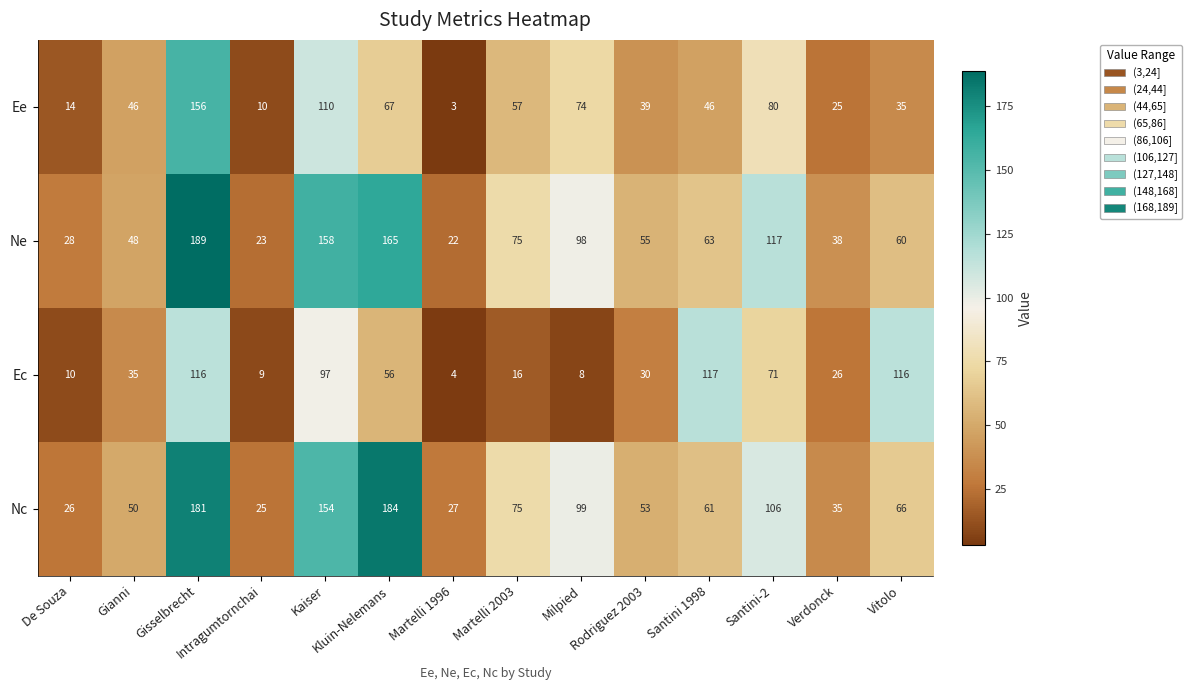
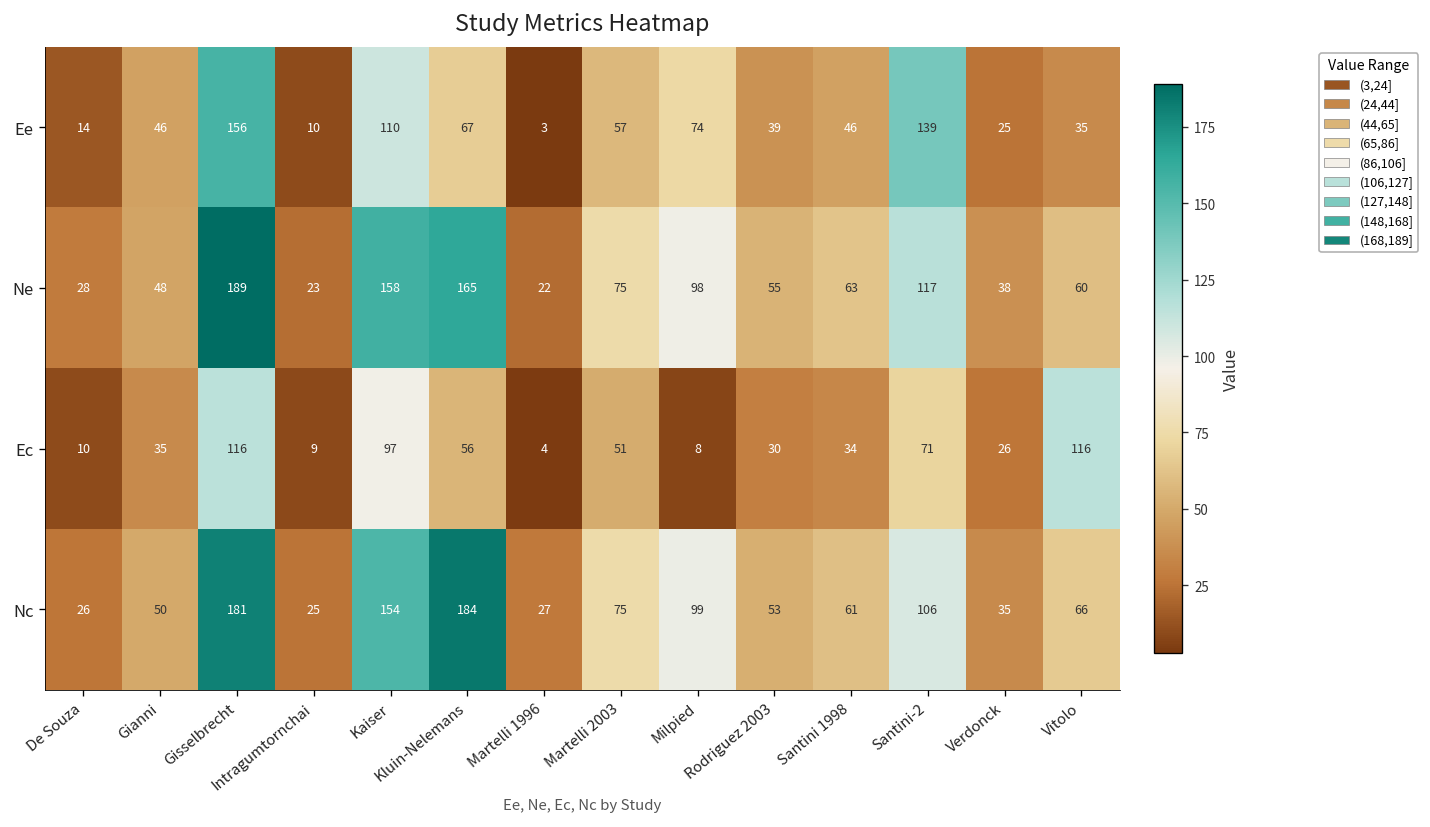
  {
    "Ee": {
      "De Souza": 14,
      "Gianni": 46,
      "Gisselbrecht": 156,
      "Intragumtornchai": 10,
      "Kaiser": 110,
      "Kluin-Nelemans": 67,
      "Martelli 1996": 3,
      "Martelli 2003": 57,
      "Milpied": 74,
      "Rodriguez 2003": 39,
      "Santini 1998": 46,
-     "Santini-2": 80,
+     "Santini-2": 139,
      "Verdonck": 25,
      "Vitolo": 35
    },
    "Ne": {
      "De Souza": 28,
      "Gianni": 48,
      "Gisselbrecht": 189,
      "Intragumtornchai": 23,
      "Kaiser": 158,
      "Kluin-Nelemans": 165,
      "Martelli 1996": 22,
      "Martelli 2003": 75,
      "Milpied": 98,
      "Rodriguez 2003": 55,
      "Santini 1998": 63,
      "Santini-2": 117,
      "Verdonck": 38,
      "Vitolo": 60
    },
    "Ec": {
      "De Souza": 10,
      "Gianni": 35,
      "Gisselbrecht": 116,
      "Intragumtornchai": 9,
      "Kaiser": 97,
      "Kluin-Nelemans": 56,
      "Martelli 1996": 4,
-     "Martelli 2003": 16,
+     "Martelli 2003": 51,
      "Milpied": 8,
      "Rodriguez 2003": 30,
-     "Santini 1998": 117,
+     "Santini 1998": 34,
      "Santini-2": 71,
      "Verdonck": 26,
      "Vitolo": 116
    },
    "Nc": {
      "De Souza": 26,
      "Gianni": 50,
      "Gisselbrecht": 181,
      "Intragumtornchai": 25,
      "Kaiser": 154,
      "Kluin-Nelemans": 184,
      "Martelli 1996": 27,
      "Martelli 2003": 75,
      "Milpied": 99,
      "Rodriguez 2003": 53,
      "Santini 1998": 61,
      "Santini-2": 106,
      "Verdonck": 35,
      "Vitolo": 66
    }
  }
